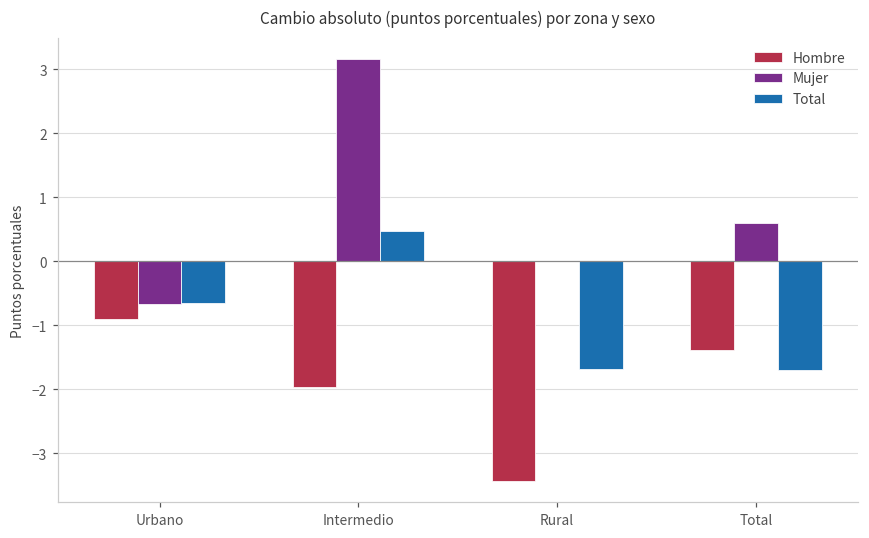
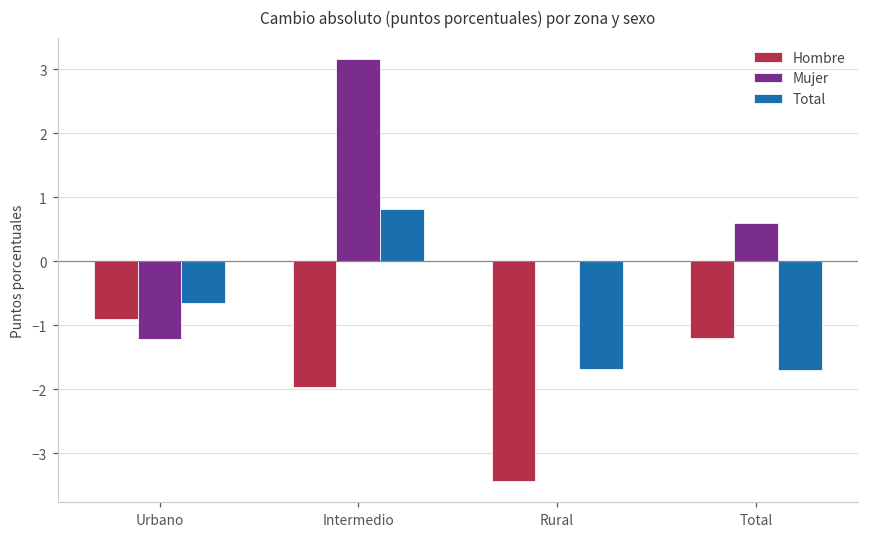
  {
    "Hombre": {
      "Urbano": -0.9,
      "Intermedio": -2.0,
      "Rural": -3.4,
-     "Total": -1.4
+     "Total": -1.2
    },
    "Mujer": {
-     "Urbano": -0.7,
+     "Urbano": -1.2,
      "Intermedio": 3.2,
      "Rural": 0.0,
      "Total": 0.6
    },
    "Total": {
      "Urbano": -0.7,
-     "Intermedio": 0.5,
+     "Intermedio": 0.8,
      "Rural": -1.7,
      "Total": -1.7
    }
  }
